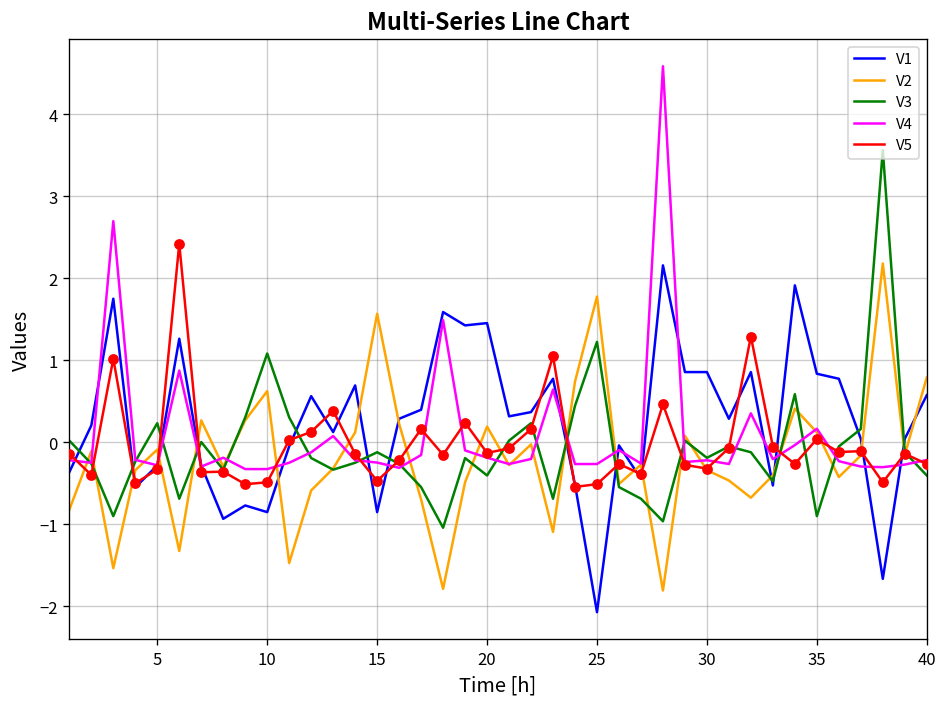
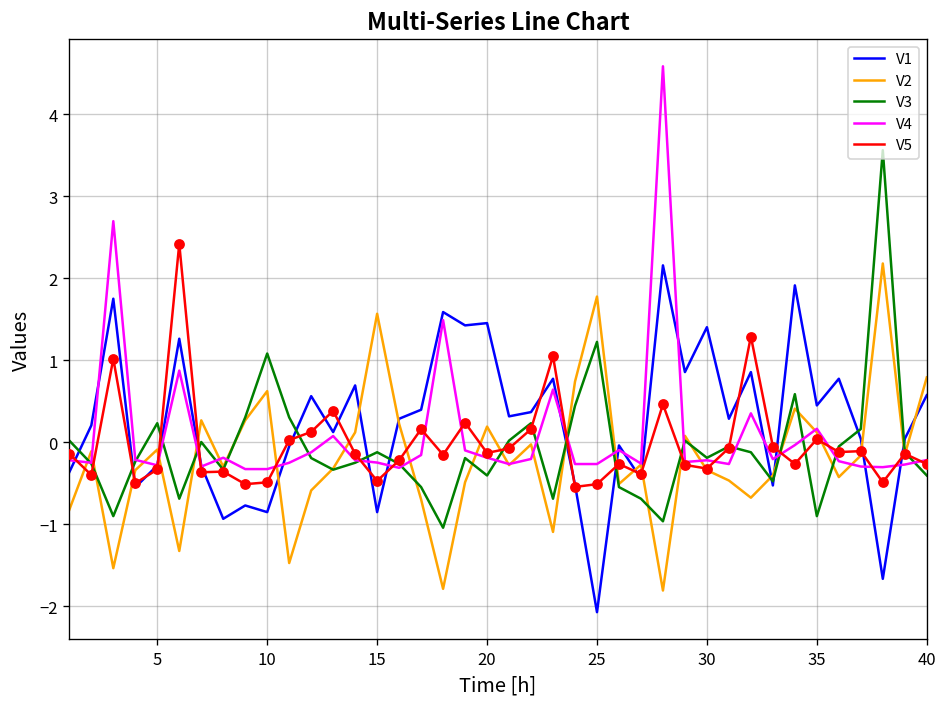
  {
    "V1": {
      "10": -0.9,
      "15": -0.9,
      "20": 1.5,
      "25": -2.1,
-     "30": 0.9,
-     "35": 0.8,
+     "30": 1.4,
+     "35": 0.4,
      "40": 0.6
    },
    "V2": {
      "5": -0.1,
      "10": 0.6,
      "15": 1.6,
      "20": 0.2,
      "25": 1.8,
      "35": 0.1,
      "40": 0.8
    },
    "V3": {
      "5": 0.2,
      "10": 1.1,
      "15": -0.1,
      "20": -0.4,
      "25": 1.2,
      "35": -0.9,
      "40": -0.4
    },
    "V4": {
      "10": -0.3,
      "15": -0.2,
      "20": -0.2,
      "25": -0.3,
      "35": 0.2,
      "40": -0.2
    },
    "V5": {
      "5": -0.3,
      "10": -0.5,
      "15": -0.5,
      "20": -0.1,
      "25": -0.5,
      "35": 0.0,
      "40": -0.3
    }
  }
